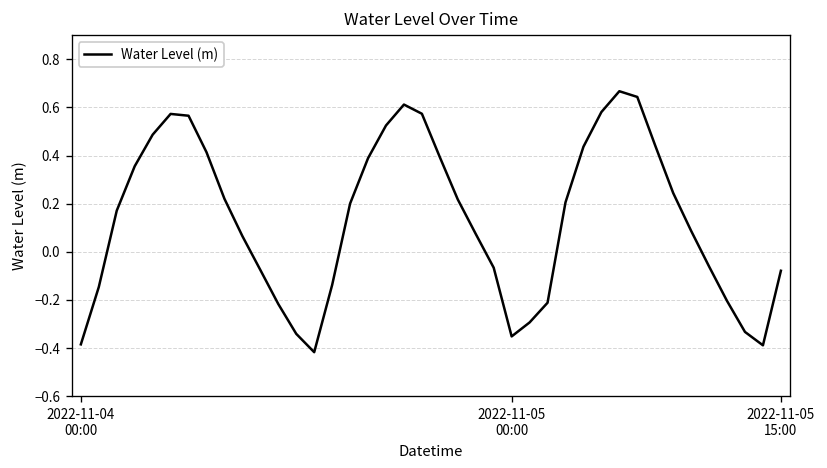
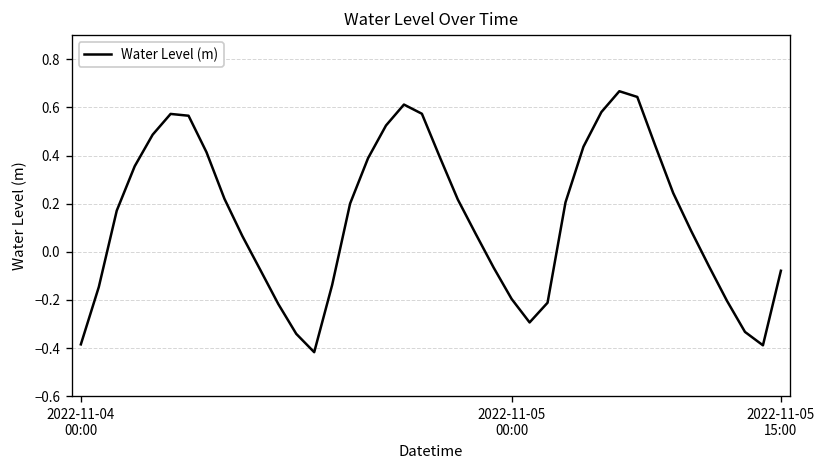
  {
    "2022-11-04 00:00": -0.38,
-   "2022-11-05 00:00": -0.35,
+   "2022-11-05 00:00": -0.20,
    "2022-11-05 15:00": -0.08
  }
